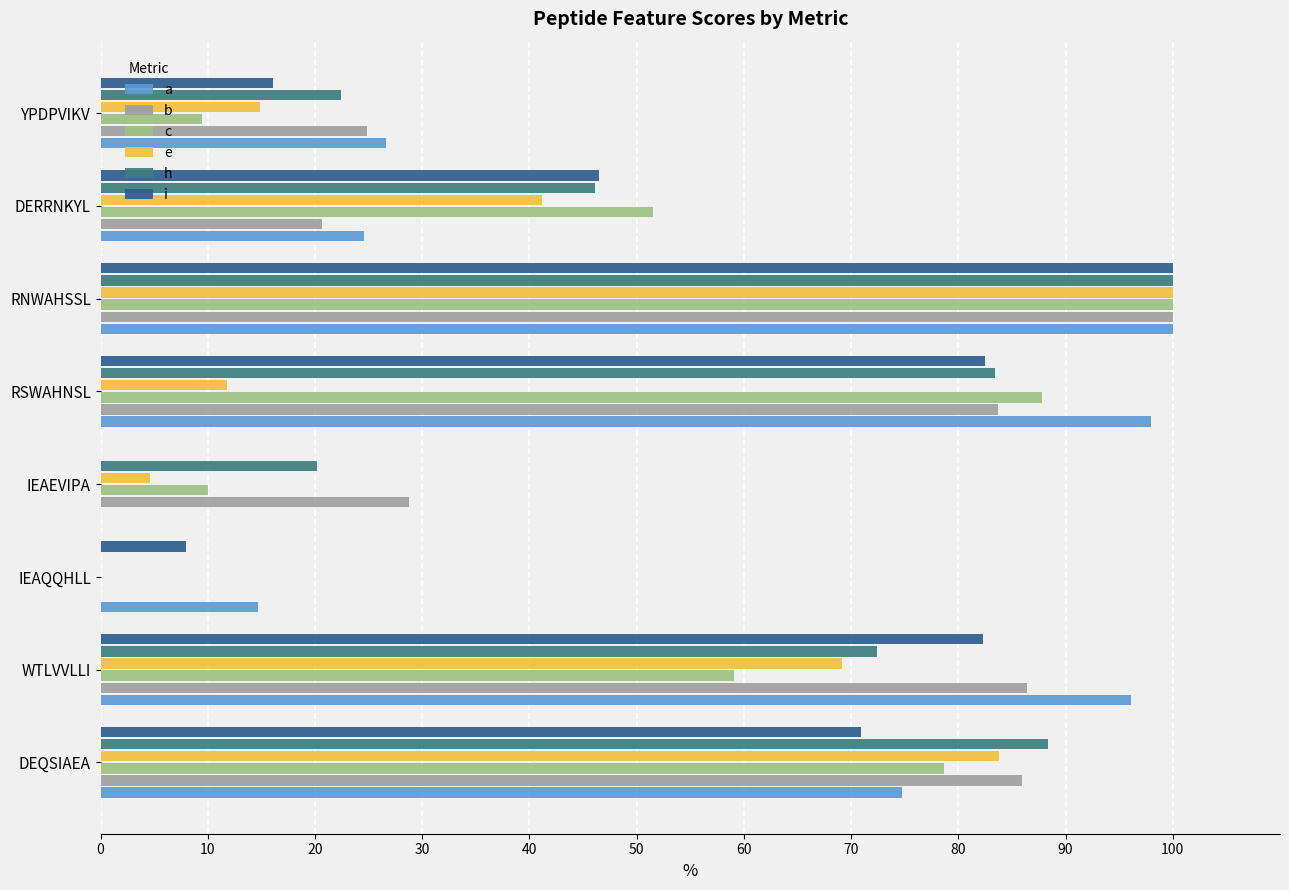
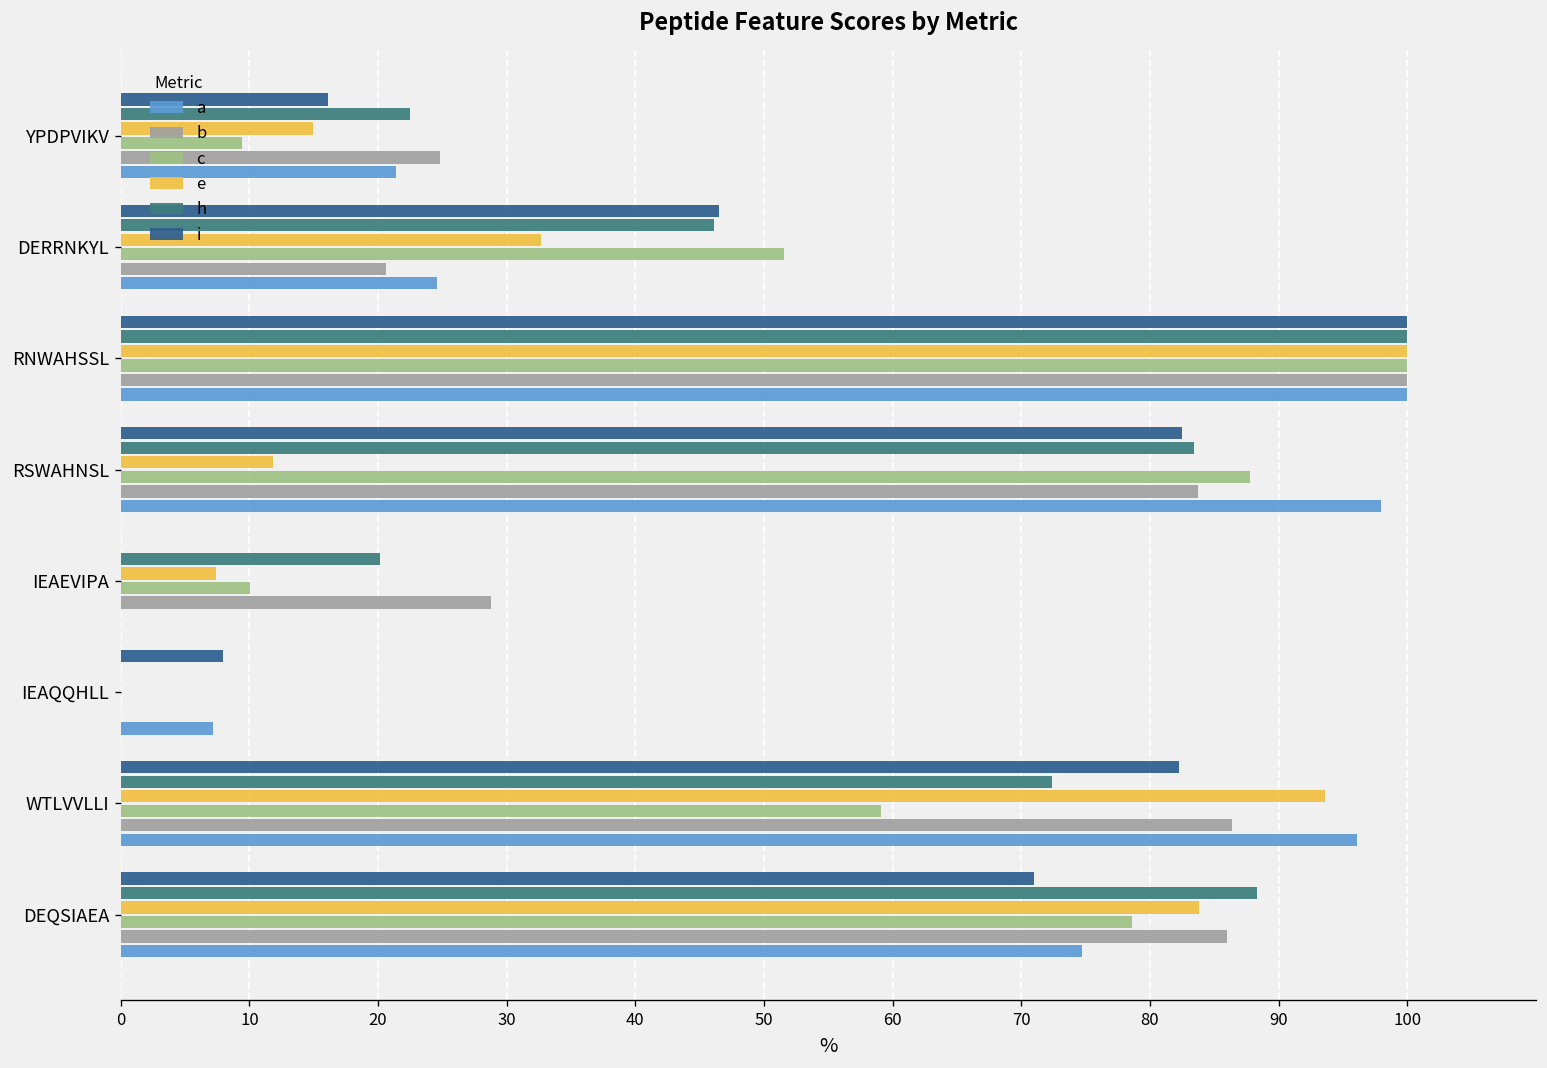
  {
    "a": {
-     "YPDPVIKV": 26.6,
+     "YPDPVIKV": 21.4,
      "DERRNKYL": 24.6,
      "RNWAHSSL": 100.0,
      "RSWAHNSL": 98.0,
      "IEAEVIPA": 0.0,
-     "IEAQQHLL": 14.6,
+     "IEAQQHLL": 7.2,
      "WTLVVLLI": 96.1,
      "DEQSIAEA": 74.7
    },
    "e": {
      "YPDPVIKV": 14.9,
-     "DERRNKYL": 41.2,
+     "DERRNKYL": 32.6,
      "RNWAHSSL": 100.0,
      "RSWAHNSL": 11.8,
-     "IEAEVIPA": 4.6,
+     "IEAEVIPA": 7.4,
      "IEAQQHLL": 0.0,
-     "WTLVVLLI": 69.1,
+     "WTLVVLLI": 93.6,
      "DEQSIAEA": 83.8
    }
  }
